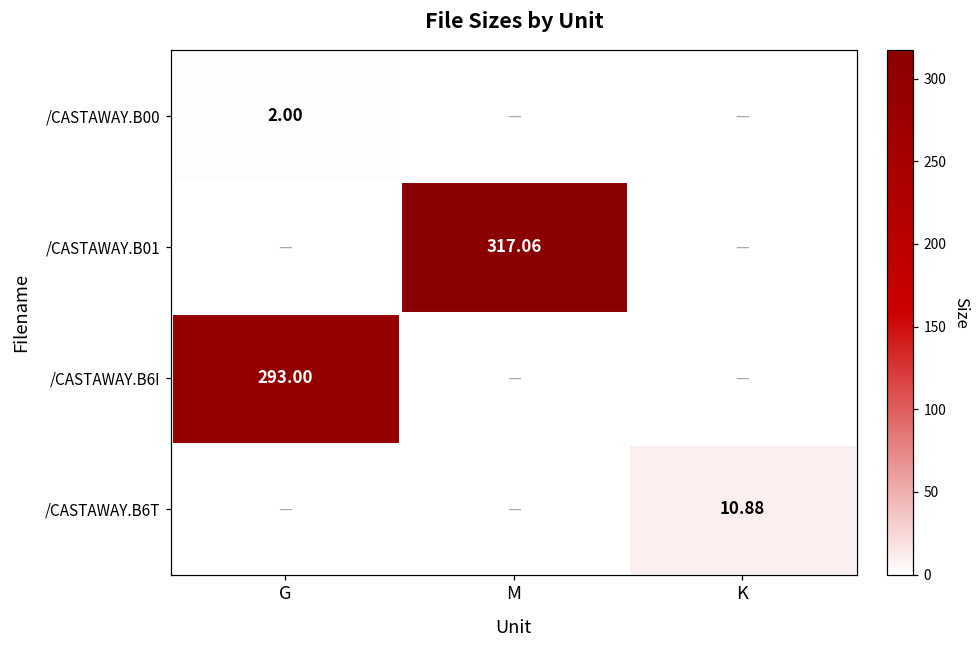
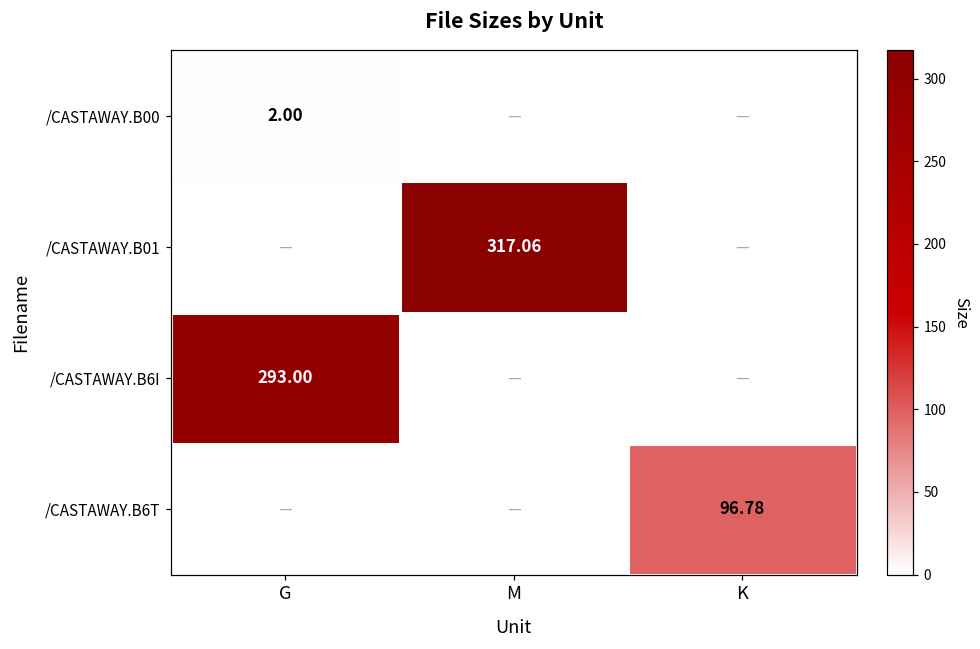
  {
    "/CASTAWAY.B6T": {
-     "K": 10.88
+     "K": 96.78
    }
  }
